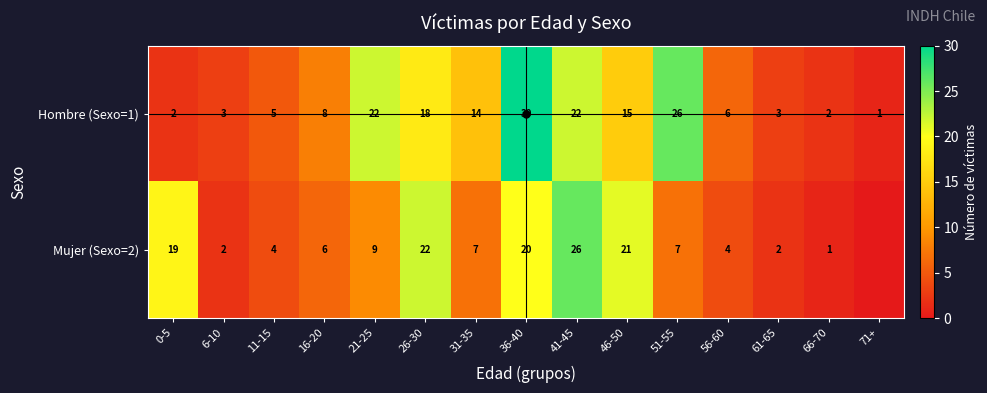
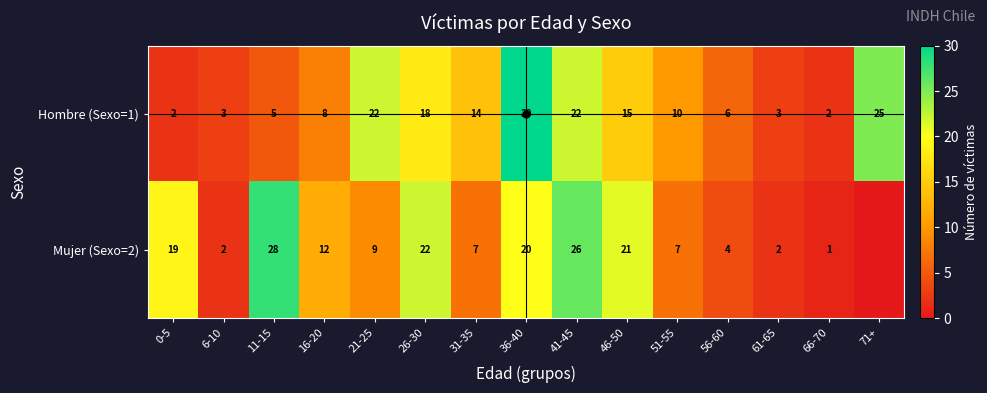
  {
    "Hombre (Sexo=1)": {
      "0-5": 2,
      "6-10": 3,
      "11-15": 5,
      "16-20": 8,
      "21-25": 22,
      "26-30": 18,
      "31-35": 14,
      "41-45": 22,
      "46-50": 15,
-     "51-55": 26,
+     "51-55": 10,
      "56-60": 6,
      "61-65": 3,
      "66-70": 2,
-     "71+": 1
+     "71+": 25
    },
    "Mujer (Sexo=2)": {
      "0-5": 19,
      "6-10": 2,
-     "11-15": 4,
-     "16-20": 6,
+     "11-15": 28,
+     "16-20": 12,
      "21-25": 9,
      "26-30": 22,
      "31-35": 7,
      "36-40": 20,
      "41-45": 26,
      "46-50": 21,
      "51-55": 7,
      "56-60": 4,
      "61-65": 2,
      "66-70": 1
    }
  }
